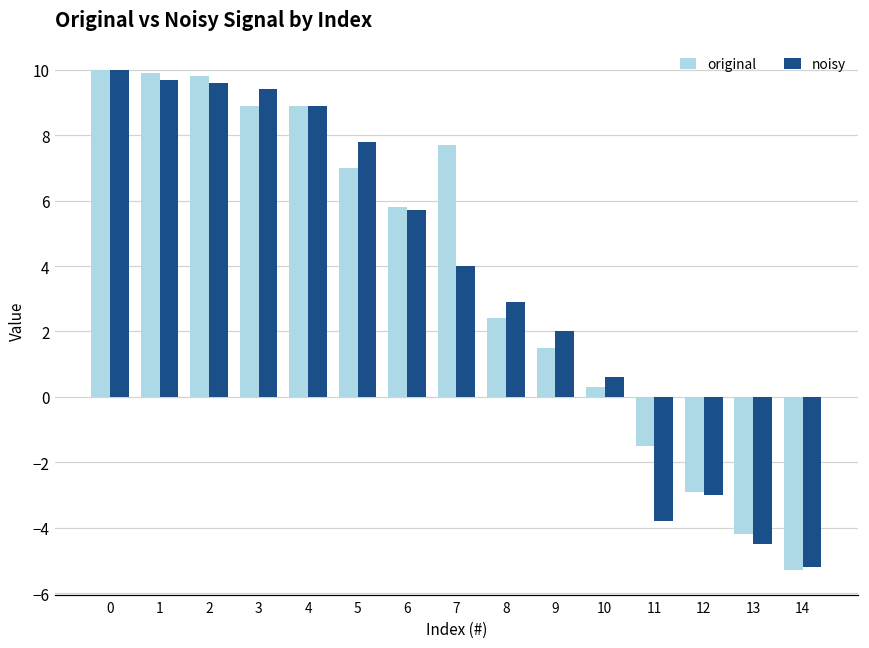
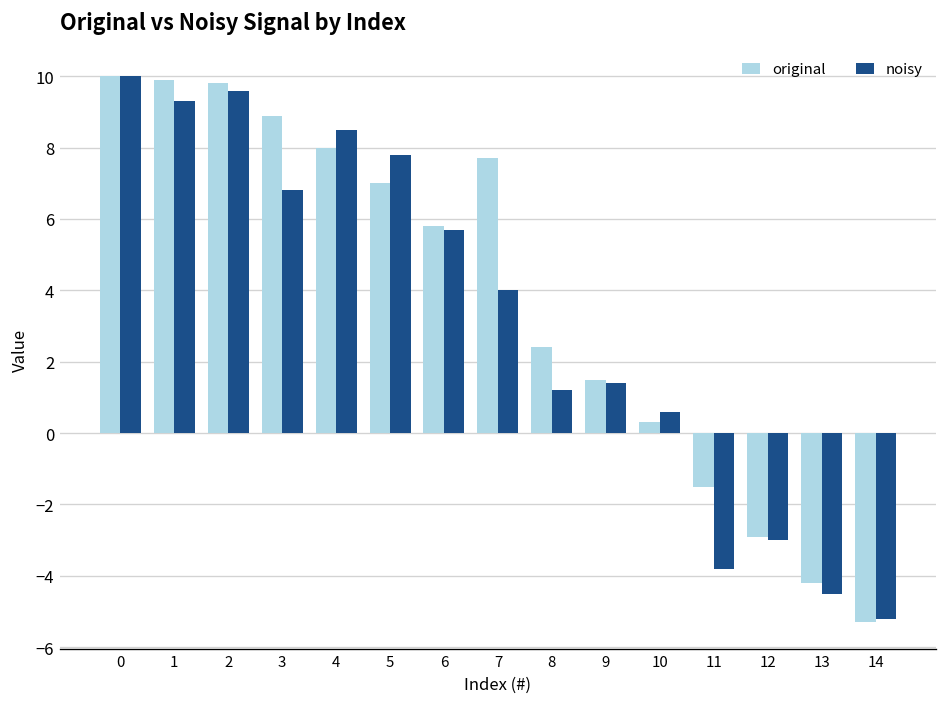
  {
    "original": {
      "0": 10.0,
      "1": 9.9,
      "2": 9.8,
      "3": 8.9,
-     "4": 8.9,
+     "4": 8.0,
      "5": 7.0,
      "6": 5.8,
      "7": 7.7,
      "8": 2.4,
      "9": 1.5,
      "10": 0.3,
      "11": -1.5,
      "12": -2.9,
      "13": -4.2,
      "14": -5.3
    },
    "noisy": {
      "0": 10.0,
-     "1": 9.7,
+     "1": 9.3,
      "2": 9.6,
-     "3": 9.4,
-     "4": 8.9,
+     "3": 6.8,
+     "4": 8.5,
      "5": 7.8,
      "6": 5.7,
      "7": 4.0,
-     "8": 2.9,
-     "9": 2.0,
+     "8": 1.2,
+     "9": 1.4,
      "10": 0.6,
      "11": -3.8,
      "12": -3.0,
      "13": -4.5,
      "14": -5.2
    }
  }
